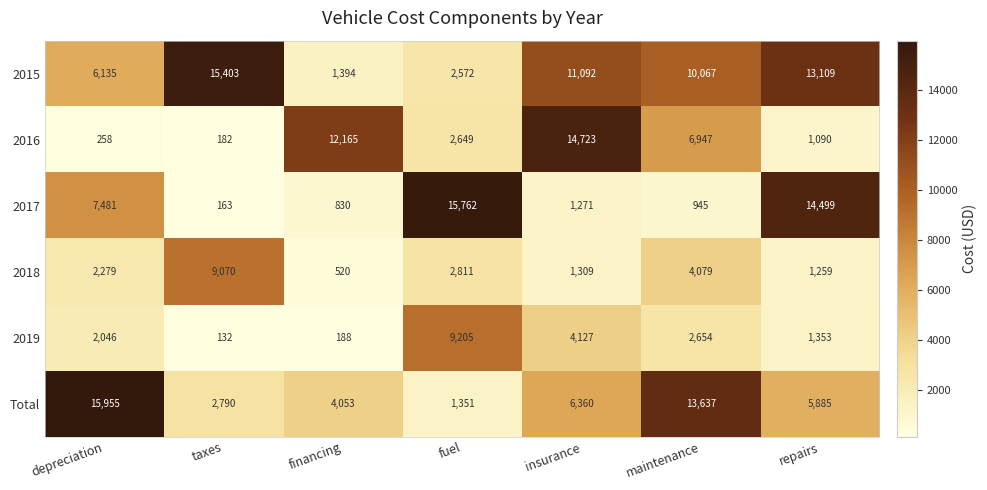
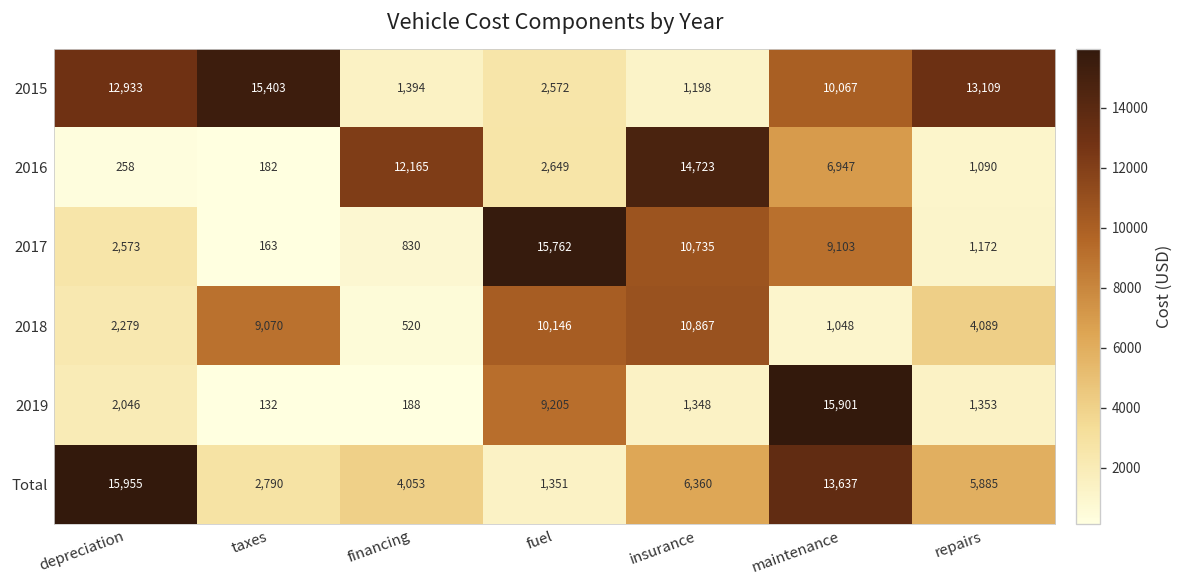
  {
    "2015": {
-     "depreciation": "6,135",
+     "depreciation": "12,933",
      "taxes": "15,403",
      "financing": "1,394",
      "fuel": "2,572",
-     "insurance": "11,092",
+     "insurance": "1,198",
      "maintenance": "10,067",
      "repairs": "13,109"
    },
    "2016": {
      "depreciation": "258",
      "taxes": "182",
      "financing": "12,165",
      "fuel": "2,649",
      "insurance": "14,723",
      "maintenance": "6,947",
      "repairs": "1,090"
    },
    "2017": {
-     "depreciation": "7,481",
+     "depreciation": "2,573",
      "taxes": "163",
      "financing": "830",
      "fuel": "15,762",
-     "insurance": "1,271",
-     "maintenance": "945",
-     "repairs": "14,499"
+     "insurance": "10,735",
+     "maintenance": "9,103",
+     "repairs": "1,172"
    },
    "2018": {
      "depreciation": "2,279",
      "taxes": "9,070",
      "financing": "520",
-     "fuel": "2,811",
-     "insurance": "1,309",
-     "maintenance": "4,079",
-     "repairs": "1,259"
+     "fuel": "10,146",
+     "insurance": "10,867",
+     "maintenance": "1,048",
+     "repairs": "4,089"
    },
    "2019": {
      "depreciation": "2,046",
      "taxes": "132",
      "financing": "188",
      "fuel": "9,205",
-     "insurance": "4,127",
-     "maintenance": "2,654",
+     "insurance": "1,348",
+     "maintenance": "15,901",
      "repairs": "1,353"
    },
    "Total": {
      "depreciation": "15,955",
      "taxes": "2,790",
      "financing": "4,053",
      "fuel": "1,351",
      "insurance": "6,360",
      "maintenance": "13,637",
      "repairs": "5,885"
    }
  }
